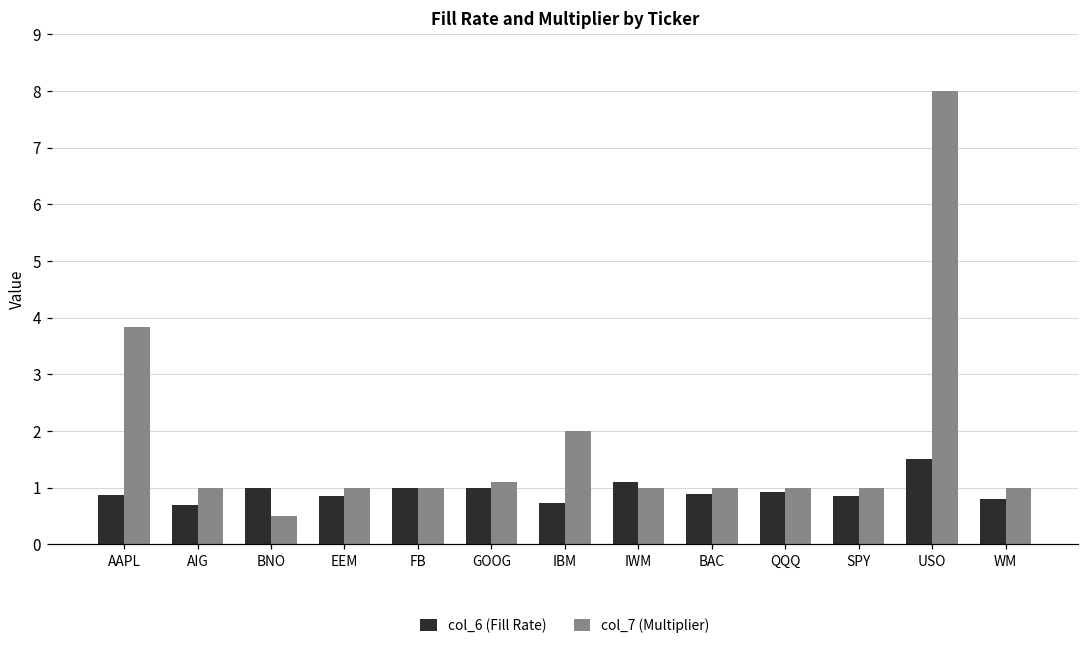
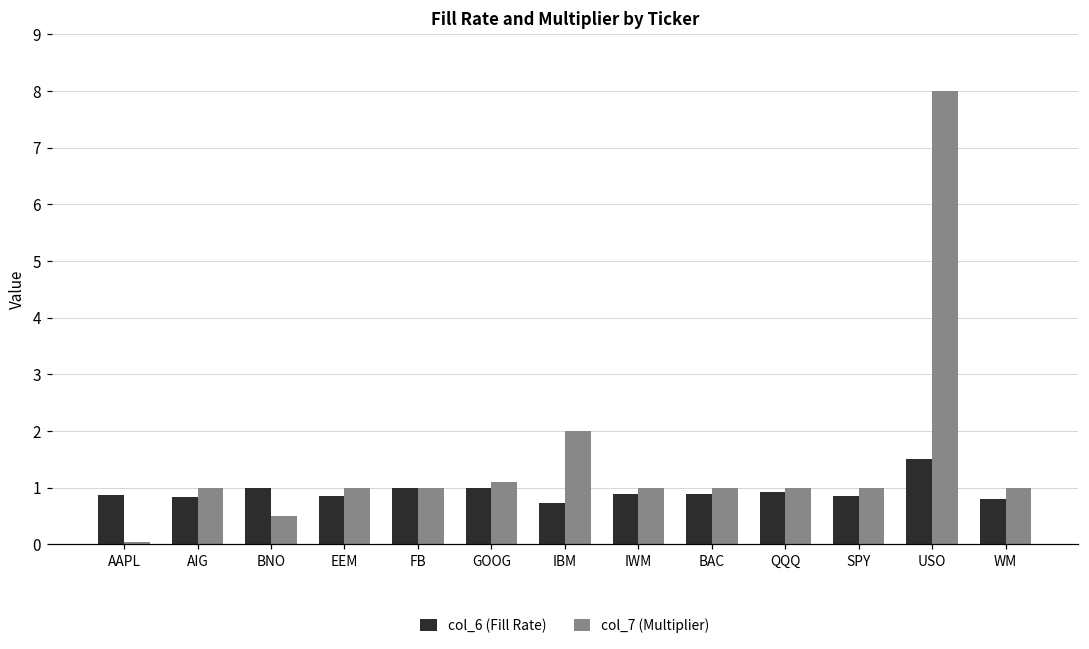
  {
    "col_6 (Fill Rate)": {
      "AAPL": 0.9,
-     "AIG": 0.7,
+     "AIG": 0.8,
      "BNO": 1.0,
      "EEM": 0.8,
      "FB": 1.0,
      "GOOG": 1.0,
      "IBM": 0.7,
-     "IWM": 1.1,
+     "IWM": 0.9,
      "BAC": 0.9,
      "QQQ": 0.9,
      "SPY": 0.8,
      "USO": 1.5,
      "WM": 0.8
    },
    "col_7 (Multiplier)": {
-     "AAPL": 3.8,
+     "AAPL": 0.0,
      "AIG": 1.0,
      "BNO": 0.5,
      "EEM": 1.0,
      "FB": 1.0,
      "GOOG": 1.1,
      "IBM": 2.0,
      "IWM": 1.0,
      "BAC": 1.0,
      "QQQ": 1.0,
      "SPY": 1.0,
      "USO": 8.0,
      "WM": 1.0
    }
  }
